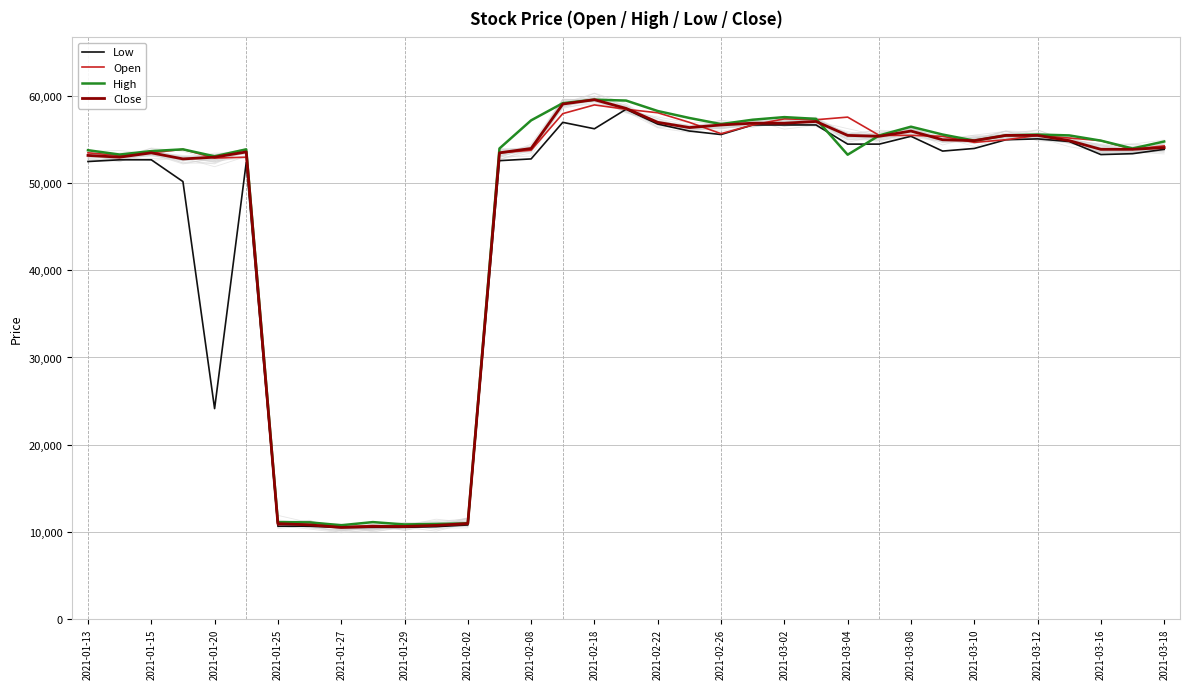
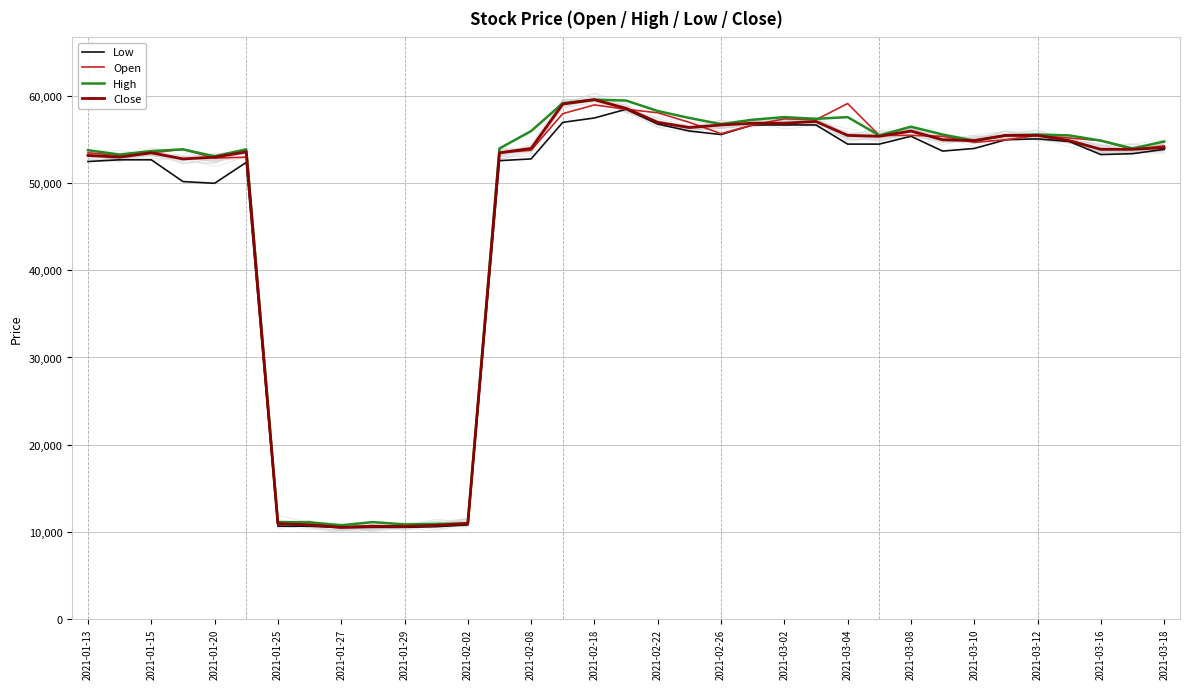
  {
    "Low": {
-     "2021-01-20": "24,000",
+     "2021-01-20": "50,000",
      "2021-02-08": "53,000",
-     "2021-02-18": "56,000"
+     "2021-02-18": "58,000"
    },
    "Open": {
-     "2021-03-04": "58,000"
+     "2021-03-04": "59,000"
    },
    "High": {
-     "2021-02-08": "57,000",
-     "2021-03-04": "53,000"
+     "2021-02-08": "56,000",
+     "2021-03-04": "58,000"
    }
  }
